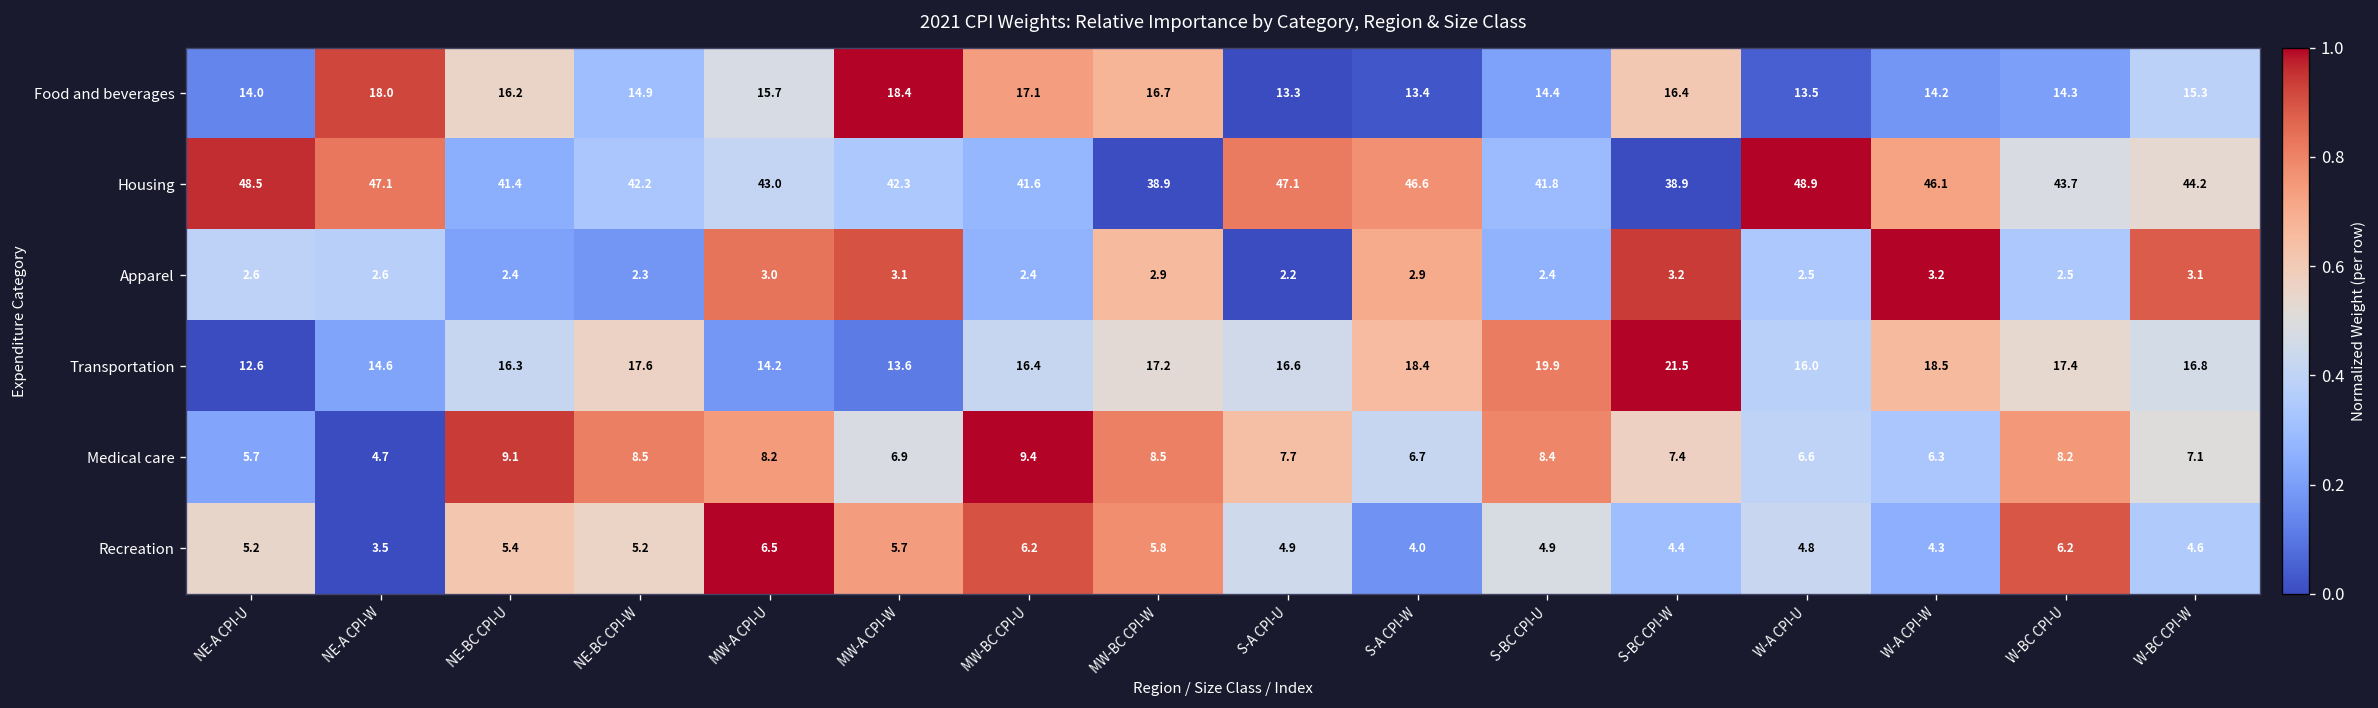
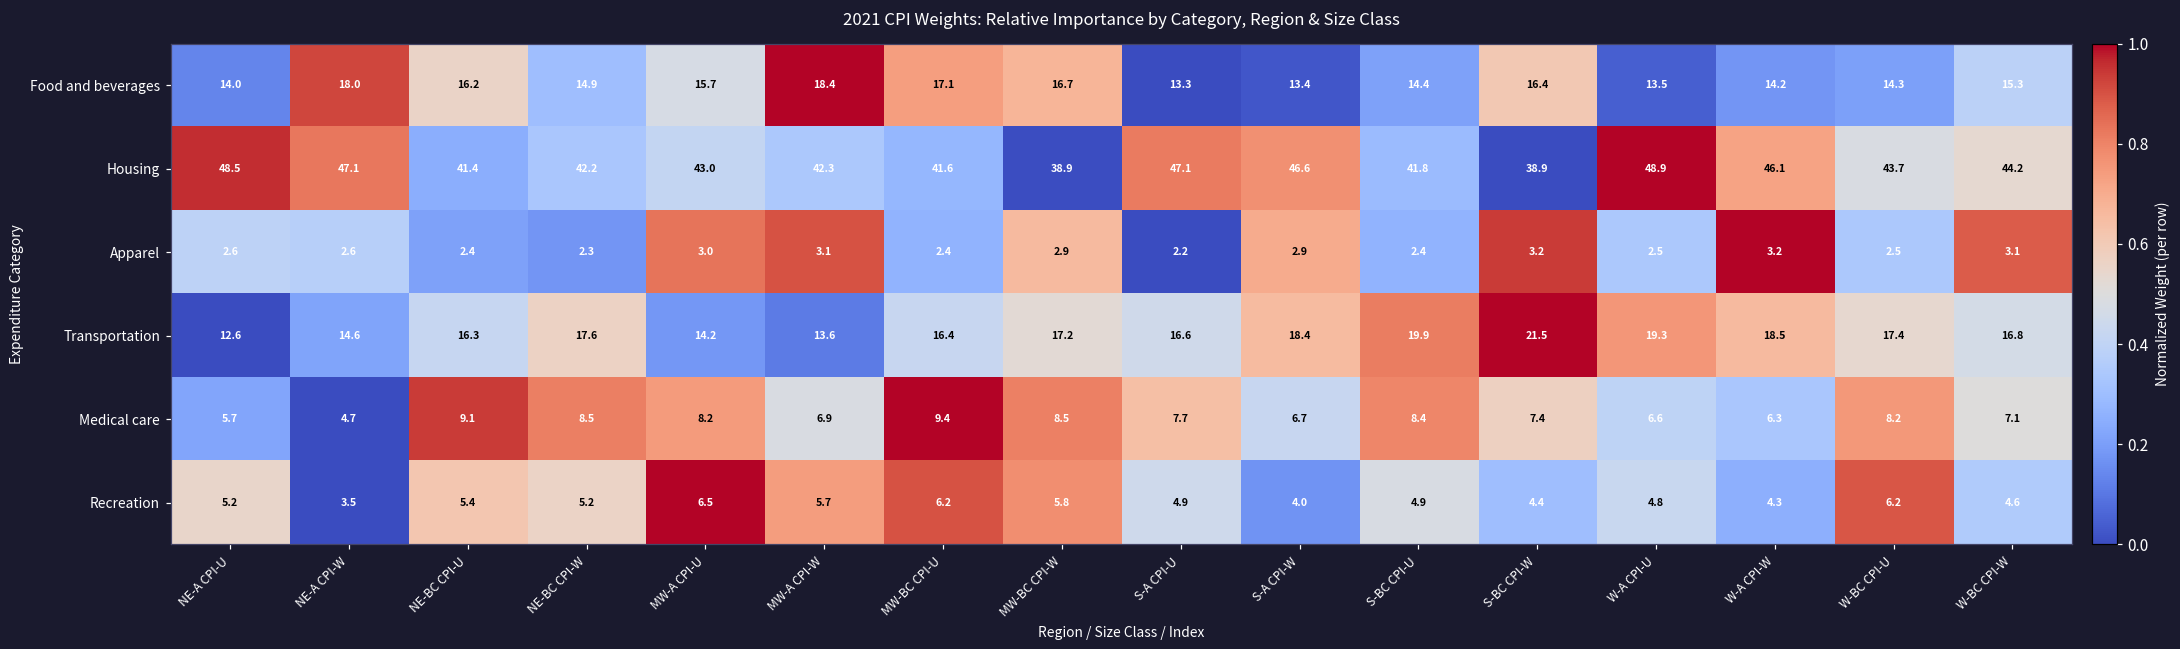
  {
    "Food and beverages": {
      "NE-A CPI-U": 14.0,
      "NE-A CPI-W": 18.0,
      "NE-BC CPI-U": 16.2,
      "NE-BC CPI-W": 14.9,
      "MW-A CPI-U": 15.7,
      "MW-A CPI-W": 18.4,
      "MW-BC CPI-U": 17.1,
      "MW-BC CPI-W": 16.7,
      "S-A CPI-U": 13.3,
      "S-A CPI-W": 13.4,
      "S-BC CPI-U": 14.4,
      "S-BC CPI-W": 16.4,
      "W-A CPI-U": 13.5,
      "W-A CPI-W": 14.2,
      "W-BC CPI-U": 14.3,
      "W-BC CPI-W": 15.3
    },
    "Housing": {
      "NE-A CPI-U": 48.5,
      "NE-A CPI-W": 47.1,
      "NE-BC CPI-U": 41.4,
      "NE-BC CPI-W": 42.2,
      "MW-A CPI-U": 43.0,
      "MW-A CPI-W": 42.3,
      "MW-BC CPI-U": 41.6,
      "MW-BC CPI-W": 38.9,
      "S-A CPI-U": 47.1,
      "S-A CPI-W": 46.6,
      "S-BC CPI-U": 41.8,
      "S-BC CPI-W": 38.9,
      "W-A CPI-U": 48.9,
      "W-A CPI-W": 46.1,
      "W-BC CPI-U": 43.7,
      "W-BC CPI-W": 44.2
    },
    "Apparel": {
      "NE-A CPI-U": 2.6,
      "NE-A CPI-W": 2.6,
      "NE-BC CPI-U": 2.4,
      "NE-BC CPI-W": 2.3,
      "MW-A CPI-U": 3.0,
      "MW-A CPI-W": 3.1,
      "MW-BC CPI-U": 2.4,
      "MW-BC CPI-W": 2.9,
      "S-A CPI-U": 2.2,
      "S-A CPI-W": 2.9,
      "S-BC CPI-U": 2.4,
      "S-BC CPI-W": 3.2,
      "W-A CPI-U": 2.5,
      "W-A CPI-W": 3.2,
      "W-BC CPI-U": 2.5,
      "W-BC CPI-W": 3.1
    },
    "Transportation": {
      "NE-A CPI-U": 12.6,
      "NE-A CPI-W": 14.6,
      "NE-BC CPI-U": 16.3,
      "NE-BC CPI-W": 17.6,
      "MW-A CPI-U": 14.2,
      "MW-A CPI-W": 13.6,
      "MW-BC CPI-U": 16.4,
      "MW-BC CPI-W": 17.2,
      "S-A CPI-U": 16.6,
      "S-A CPI-W": 18.4,
      "S-BC CPI-U": 19.9,
      "S-BC CPI-W": 21.5,
-     "W-A CPI-U": 16.0,
+     "W-A CPI-U": 19.3,
      "W-A CPI-W": 18.5,
      "W-BC CPI-U": 17.4,
      "W-BC CPI-W": 16.8
    },
    "Medical care": {
      "NE-A CPI-U": 5.7,
      "NE-A CPI-W": 4.7,
      "NE-BC CPI-U": 9.1,
      "NE-BC CPI-W": 8.5,
      "MW-A CPI-U": 8.2,
      "MW-A CPI-W": 6.9,
      "MW-BC CPI-U": 9.4,
      "MW-BC CPI-W": 8.5,
      "S-A CPI-U": 7.7,
      "S-A CPI-W": 6.7,
      "S-BC CPI-U": 8.4,
      "S-BC CPI-W": 7.4,
      "W-A CPI-U": 6.6,
      "W-A CPI-W": 6.3,
      "W-BC CPI-U": 8.2,
      "W-BC CPI-W": 7.1
    },
    "Recreation": {
      "NE-A CPI-U": 5.2,
      "NE-A CPI-W": 3.5,
      "NE-BC CPI-U": 5.4,
      "NE-BC CPI-W": 5.2,
      "MW-A CPI-U": 6.5,
      "MW-A CPI-W": 5.7,
      "MW-BC CPI-U": 6.2,
      "MW-BC CPI-W": 5.8,
      "S-A CPI-U": 4.9,
      "S-A CPI-W": 4.0,
      "S-BC CPI-U": 4.9,
      "S-BC CPI-W": 4.4,
      "W-A CPI-U": 4.8,
      "W-A CPI-W": 4.3,
      "W-BC CPI-U": 6.2,
      "W-BC CPI-W": 4.6
    }
  }
